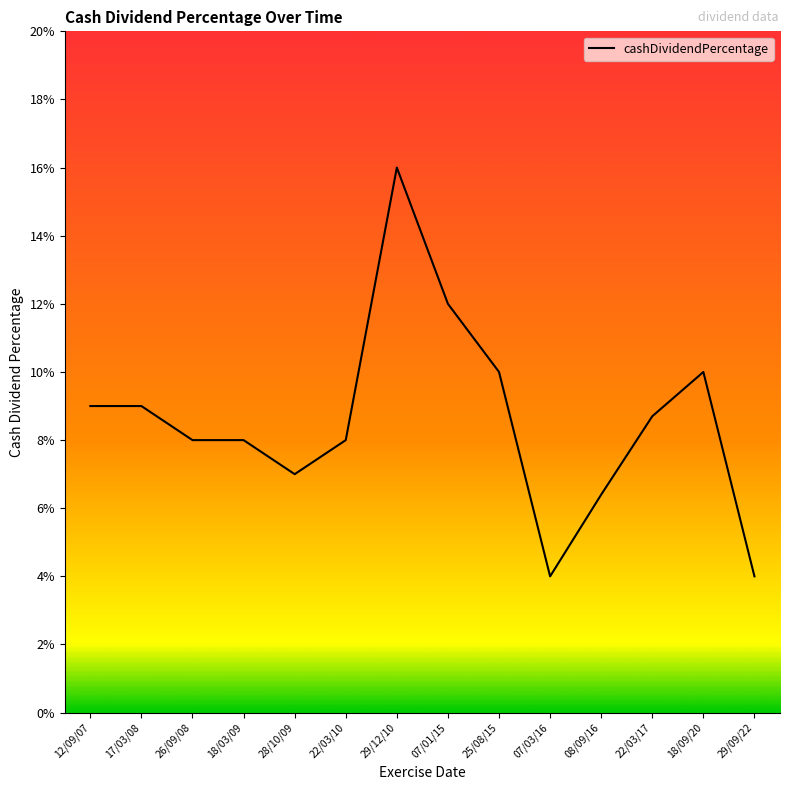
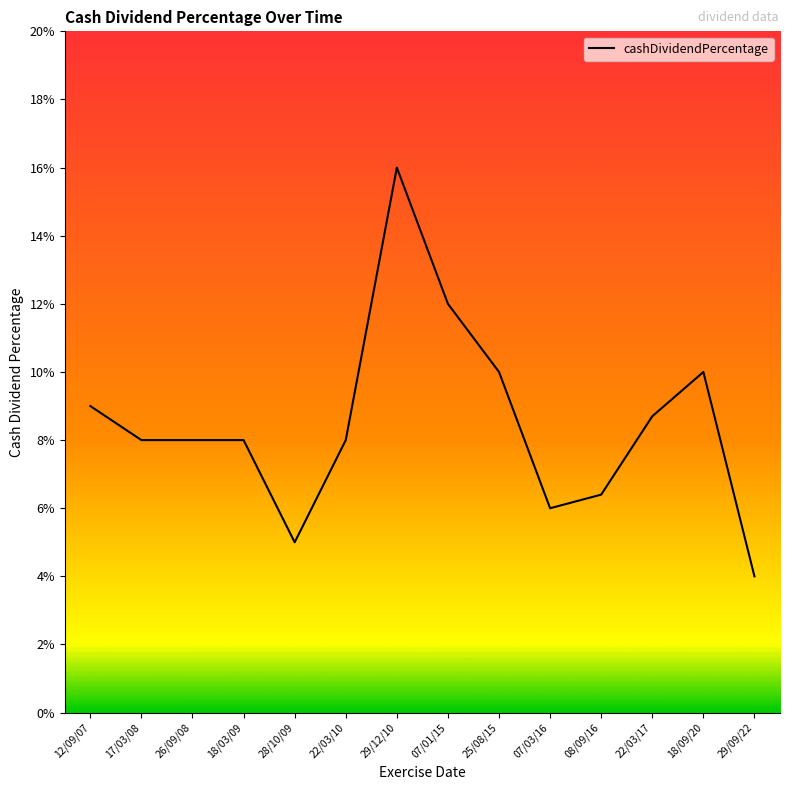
  {
    "12/09/07": "9.0%",
-   "17/03/08": "9.0%",
+   "17/03/08": "8.0%",
    "26/09/08": "8.0%",
    "18/03/09": "8.0%",
-   "28/10/09": "7.0%",
+   "28/10/09": "5.0%",
    "22/03/10": "8.0%",
    "29/12/10": "16.0%",
    "07/01/15": "12.0%",
    "25/08/15": "10.0%",
-   "07/03/16": "4.0%",
+   "07/03/16": "6.0%",
    "08/09/16": "6.4%",
    "22/03/17": "8.7%",
    "18/09/20": "10.0%",
    "29/09/22": "4.0%"
  }
